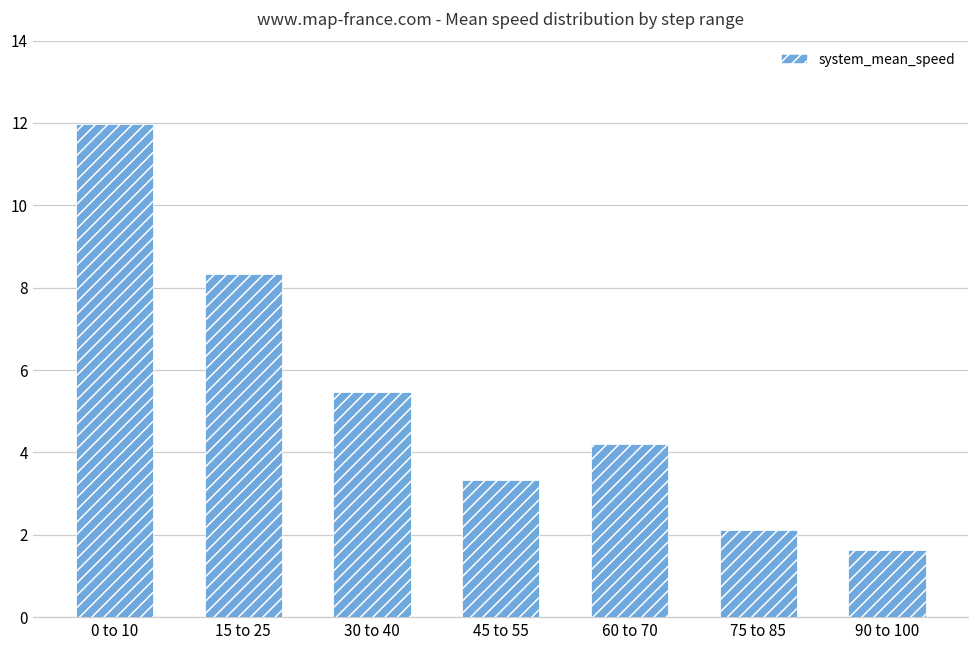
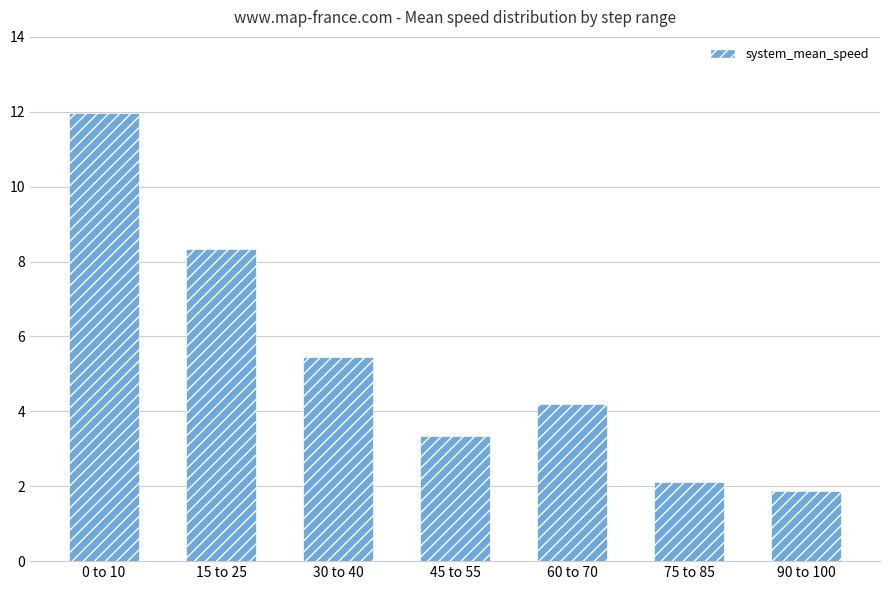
  {
    "0 to 10": 12.0,
    "15 to 25": 8.3,
    "30 to 40": 5.5,
    "45 to 55": 3.3,
    "60 to 70": 4.2,
    "75 to 85": 2.1,
-   "90 to 100": 1.6
+   "90 to 100": 1.9
  }
